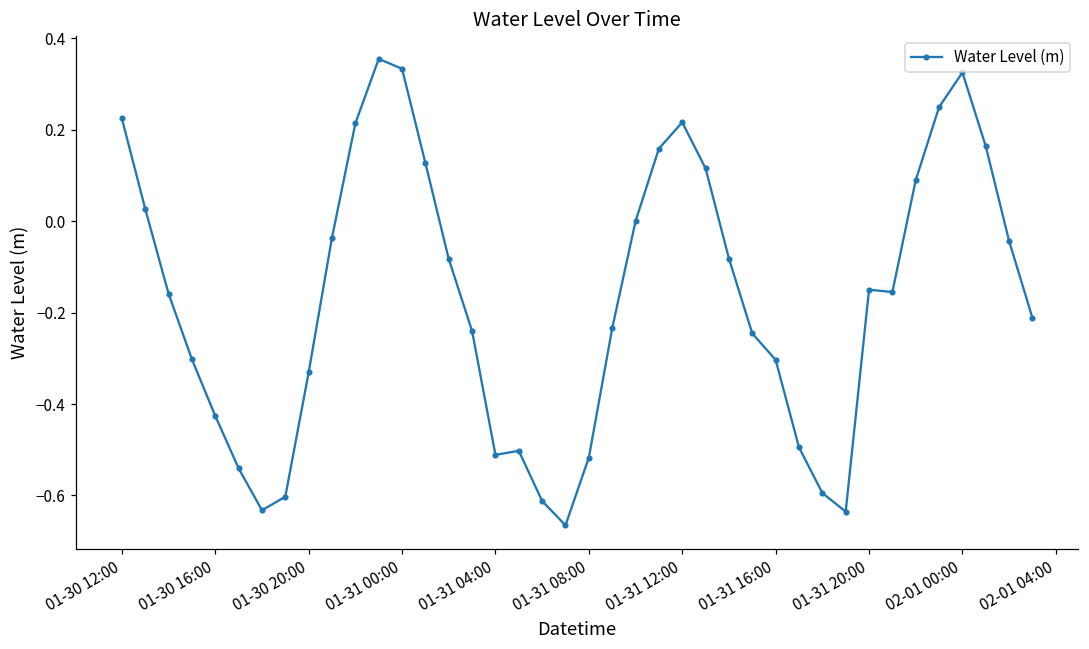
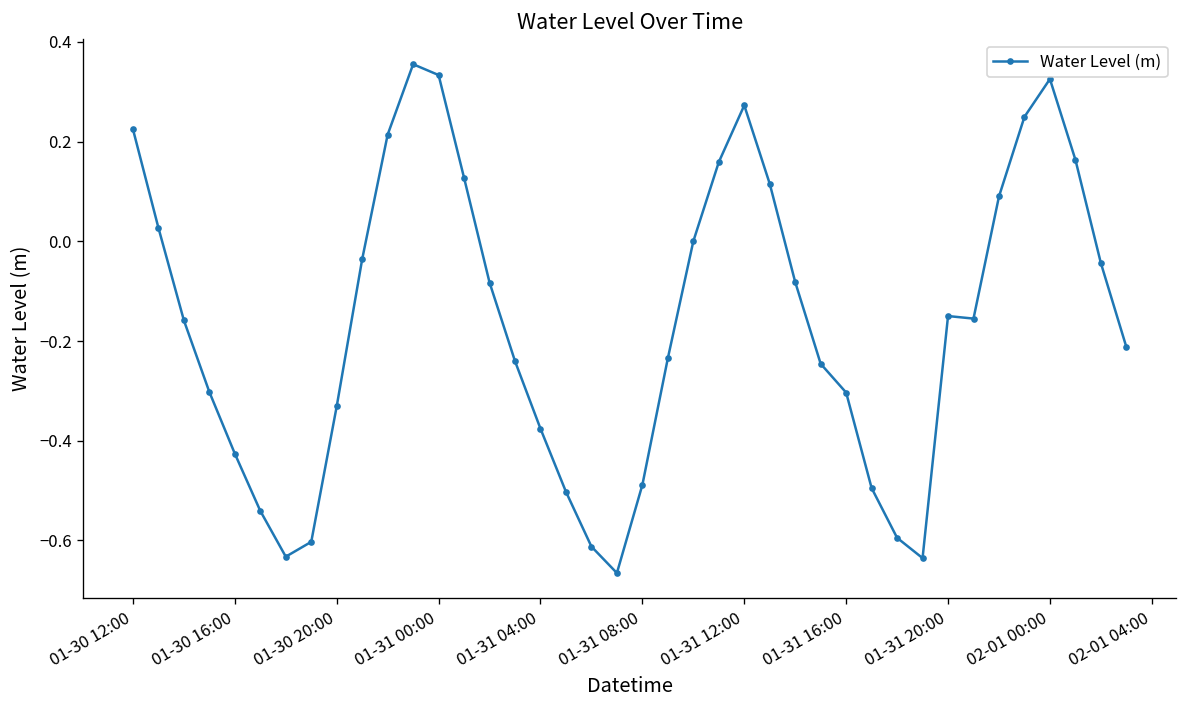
  {
    "01-30 12:00": 0.22,
    "01-30 16:00": -0.43,
    "01-30 20:00": -0.33,
    "01-31 00:00": 0.33,
-   "01-31 04:00": -0.51,
-   "01-31 08:00": -0.52,
-   "01-31 12:00": 0.22,
+   "01-31 04:00": -0.38,
+   "01-31 08:00": -0.49,
+   "01-31 12:00": 0.27,
    "01-31 16:00": -0.30,
    "01-31 20:00": -0.15,
    "02-01 00:00": 0.33
  }
